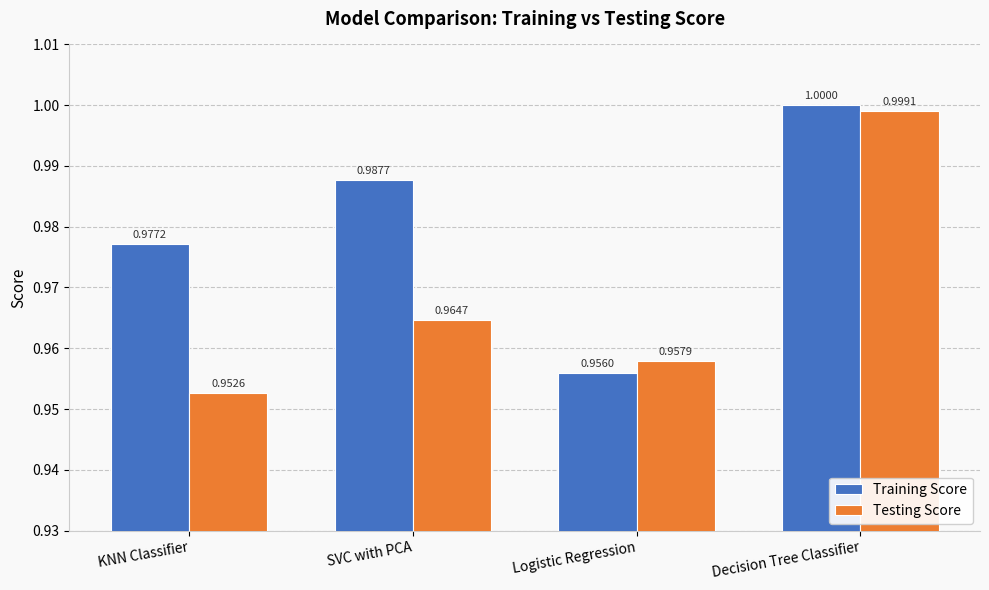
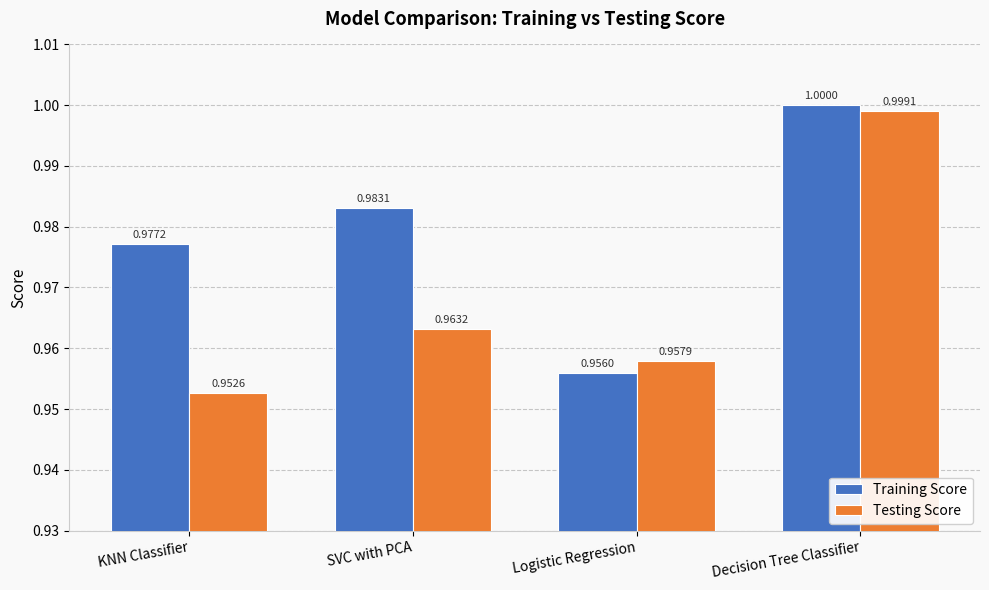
  {
    "Training Score": {
      "KNN Classifier": 0.9772,
-     "SVC with PCA": 0.9877,
+     "SVC with PCA": 0.9831,
      "Logistic Regression": 0.9560,
      "Decision Tree Classifier": 1.0000
    },
    "Testing Score": {
      "KNN Classifier": 0.9526,
-     "SVC with PCA": 0.9647,
+     "SVC with PCA": 0.9632,
      "Logistic Regression": 0.9579,
      "Decision Tree Classifier": 0.9991
    }
  }
